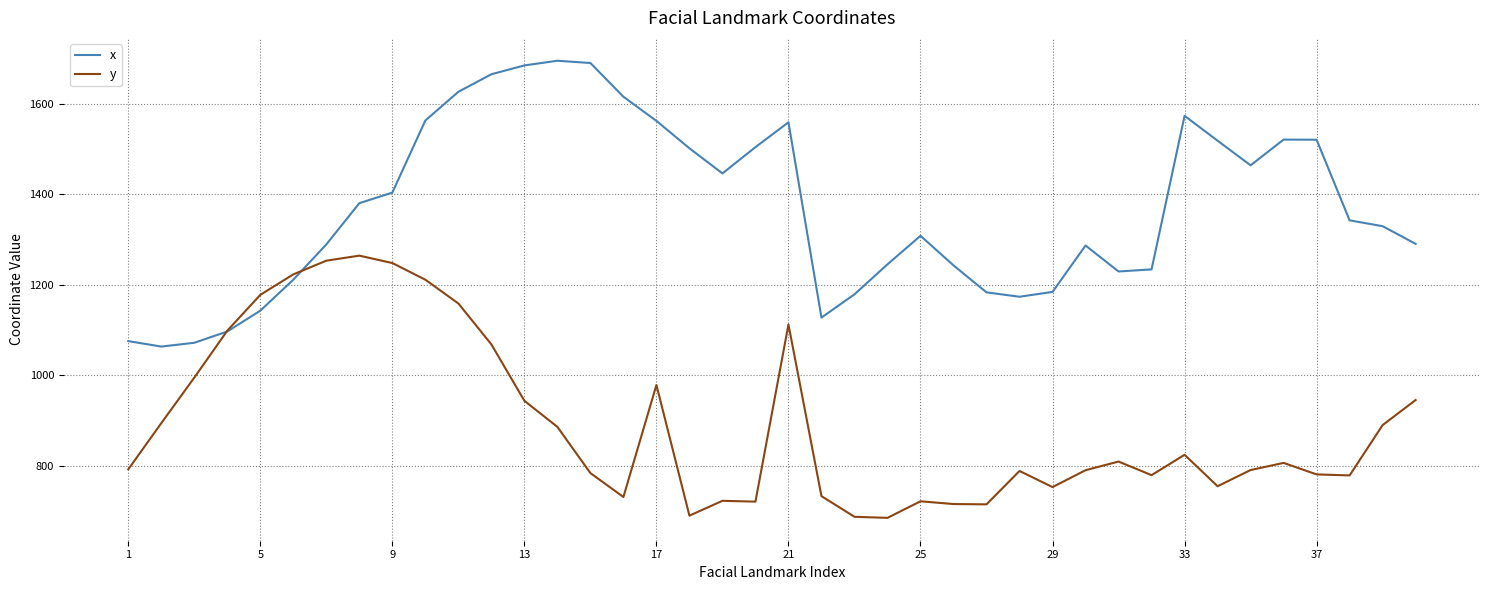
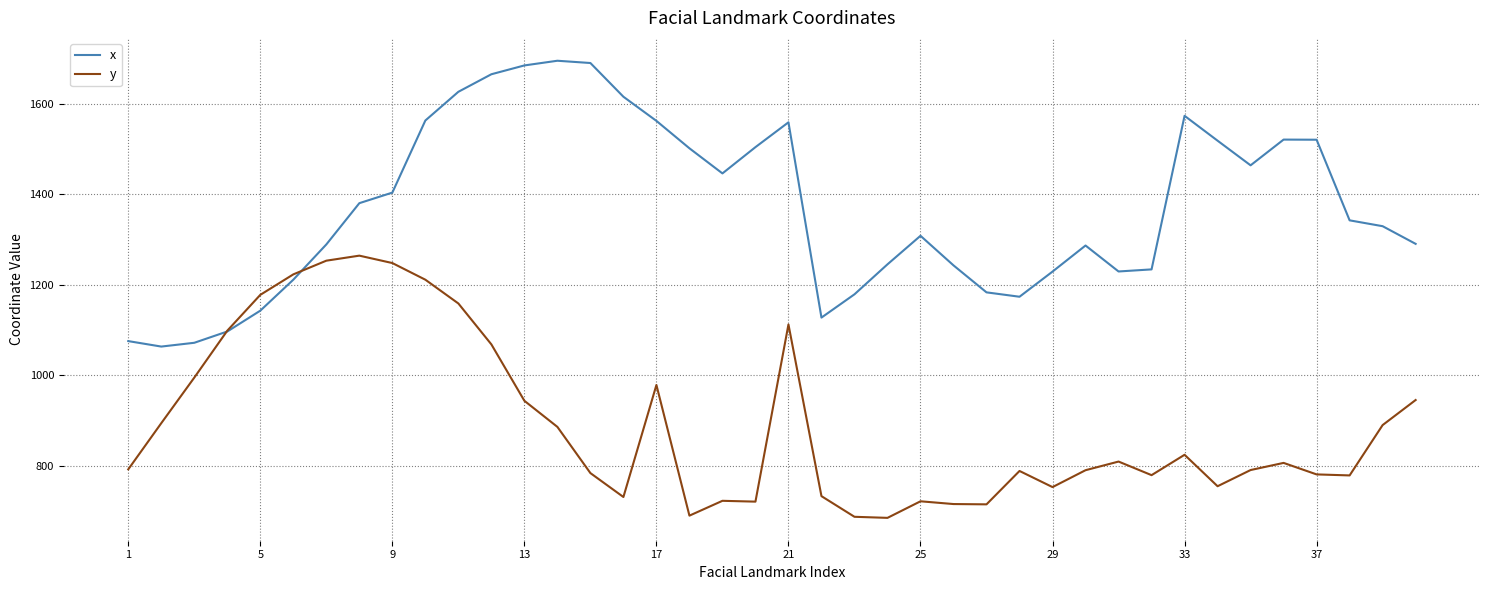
  {
    "x": {
      "1": 1080,
      "5": 1140,
      "9": 1400,
      "13": 1690,
      "17": 1560,
      "21": 1560,
      "25": 1310,
-     "29": 1180,
+     "29": 1230,
      "33": 1570,
      "37": 1520
    },
    "y": {
      "1": 790,
      "5": 1180,
      "9": 1250,
      "13": 940,
      "17": 980,
      "21": 1110,
      "25": 720,
      "29": 750,
      "33": 820,
      "37": 780
    }
  }
